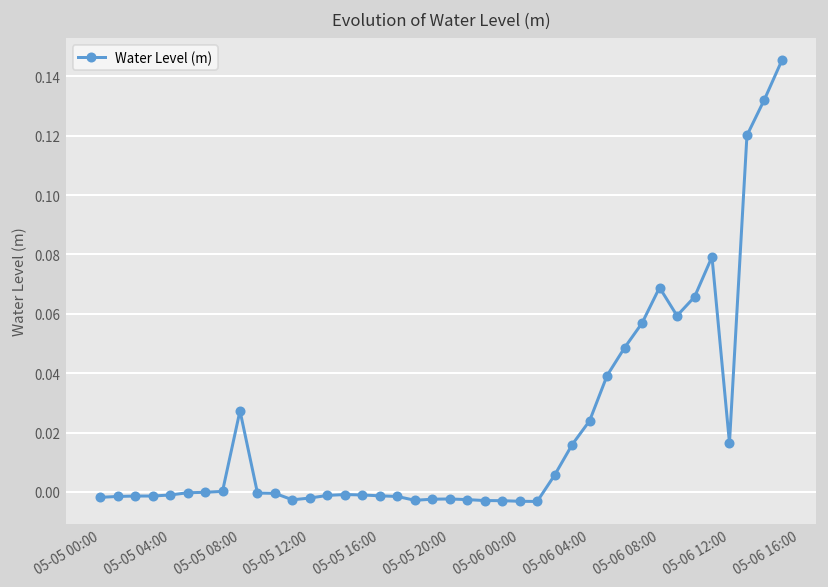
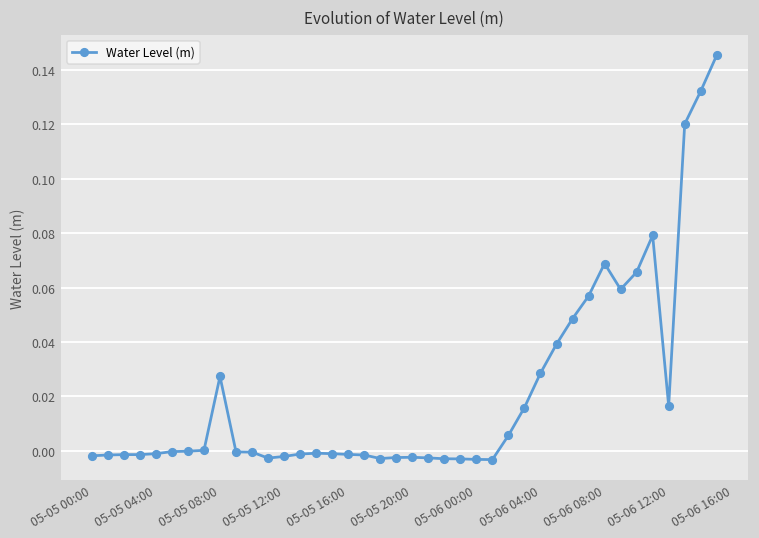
  {
    "05-05 00:00": -0.002,
    "05-05 04:00": -0.001,
    "05-05 08:00": 0.027,
    "05-05 12:00": -0.002,
    "05-05 16:00": -0.001,
    "05-05 20:00": -0.002,
    "05-06 00:00": -0.003,
-   "05-06 04:00": 0.024,
+   "05-06 04:00": 0.029,
    "05-06 08:00": 0.069,
    "05-06 12:00": 0.016
  }
